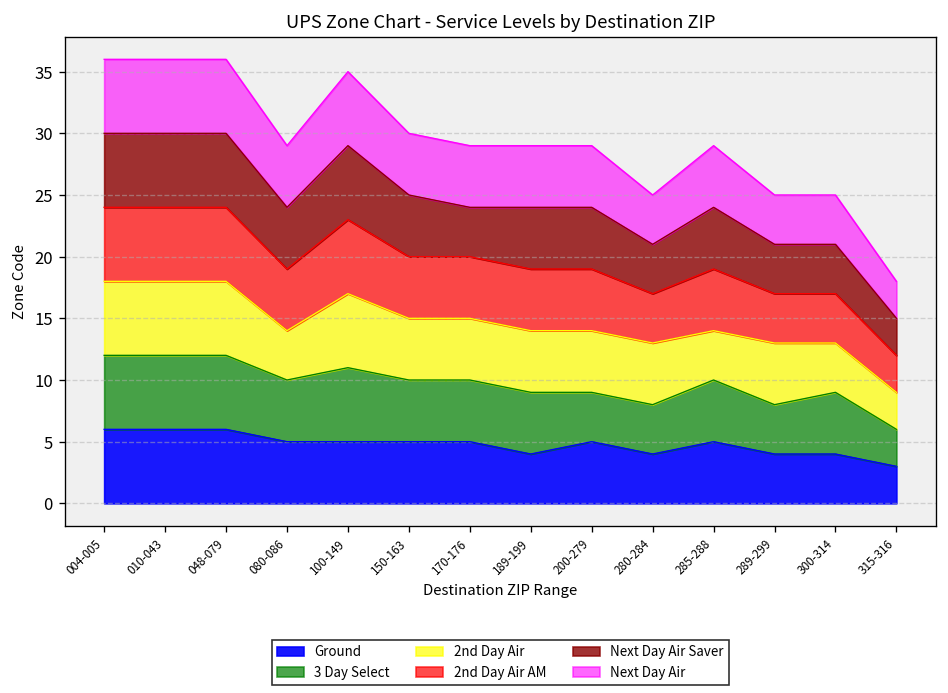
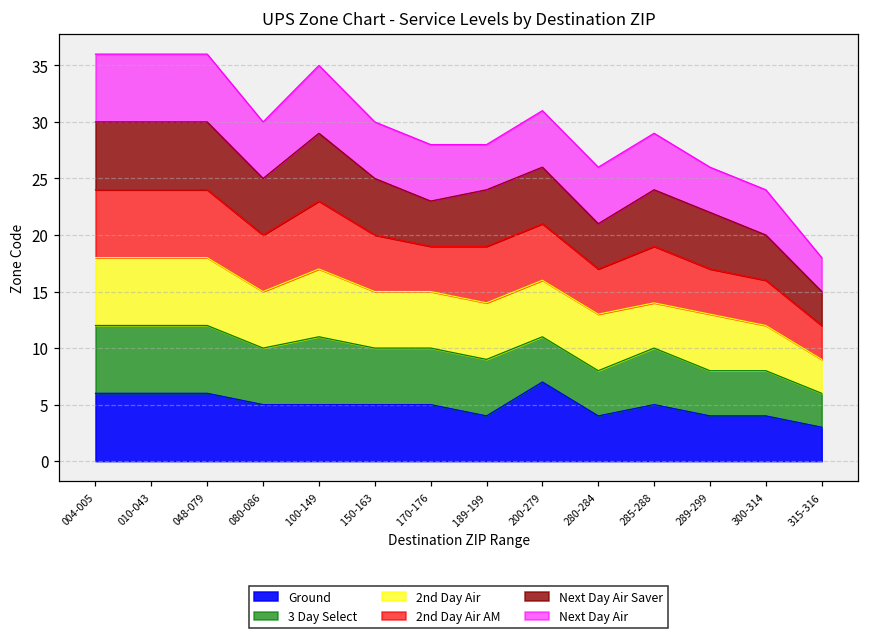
  {
    "Ground": {
      "004-005": 6,
      "010-043": 6,
      "048-079": 6,
      "080-086": 5,
      "100-149": 5,
      "150-163": 5,
      "170-176": 5,
      "189-199": 4,
-     "200-279": 5,
+     "200-279": 7,
      "280-284": 4,
      "285-288": 5,
      "289-299": 4,
      "300-314": 4,
      "315-316": 3
    },
    "3 Day Select": {
      "004-005": 6.0,
      "010-043": 6.0,
      "048-079": 6.0,
      "080-086": 5.0,
      "100-149": 6.0,
      "150-163": 5.0,
      "170-176": 5.0,
      "189-199": 5.0,
      "200-279": 4.0,
      "280-284": 4.0,
      "285-288": 5.0,
      "289-299": 4.0,
-     "300-314": 5.0,
+     "300-314": 4.0,
      "315-316": 3.0
    },
    "2nd Day Air": {
      "004-005": 6.0,
      "010-043": 6.0,
      "048-079": 6.0,
-     "080-086": 4.0,
+     "080-086": 5.0,
      "100-149": 6.0,
      "150-163": 5.0,
      "170-176": 5.0,
      "189-199": 5.0,
      "200-279": 5.0,
      "280-284": 5.0,
      "285-288": 4.0,
      "289-299": 5.0,
      "300-314": 4.0,
      "315-316": 3.0
    },
    "2nd Day Air AM": {
      "004-005": 6.0,
      "010-043": 6.0,
      "048-079": 6.0,
      "080-086": 5.0,
      "100-149": 6.0,
      "150-163": 5.0,
-     "170-176": 5.0,
+     "170-176": 4.0,
      "189-199": 5.0,
      "200-279": 5.0,
      "280-284": 4.0,
      "285-288": 5.0,
      "289-299": 4.0,
      "300-314": 4.0,
      "315-316": 3.0
    },
    "Next Day Air Saver": {
      "004-005": 6.0,
      "010-043": 6.0,
      "048-079": 6.0,
      "080-086": 5.0,
      "100-149": 6.0,
      "150-163": 5.0,
      "170-176": 4.0,
      "189-199": 5.0,
      "200-279": 5.0,
      "280-284": 4.0,
      "285-288": 5.0,
-     "289-299": 4.0,
+     "289-299": 5.0,
      "300-314": 4.0,
      "315-316": 3.0
    },
    "Next Day Air": {
      "004-005": 6.0,
      "010-043": 6.0,
      "048-079": 6.0,
      "080-086": 5.0,
      "100-149": 6.0,
      "150-163": 5.0,
      "170-176": 5.0,
-     "189-199": 5.0,
+     "189-199": 4.0,
      "200-279": 5.0,
-     "280-284": 4.0,
+     "280-284": 5.0,
      "285-288": 5.0,
      "289-299": 4.0,
      "300-314": 4.0,
      "315-316": 3.0
    }
  }
